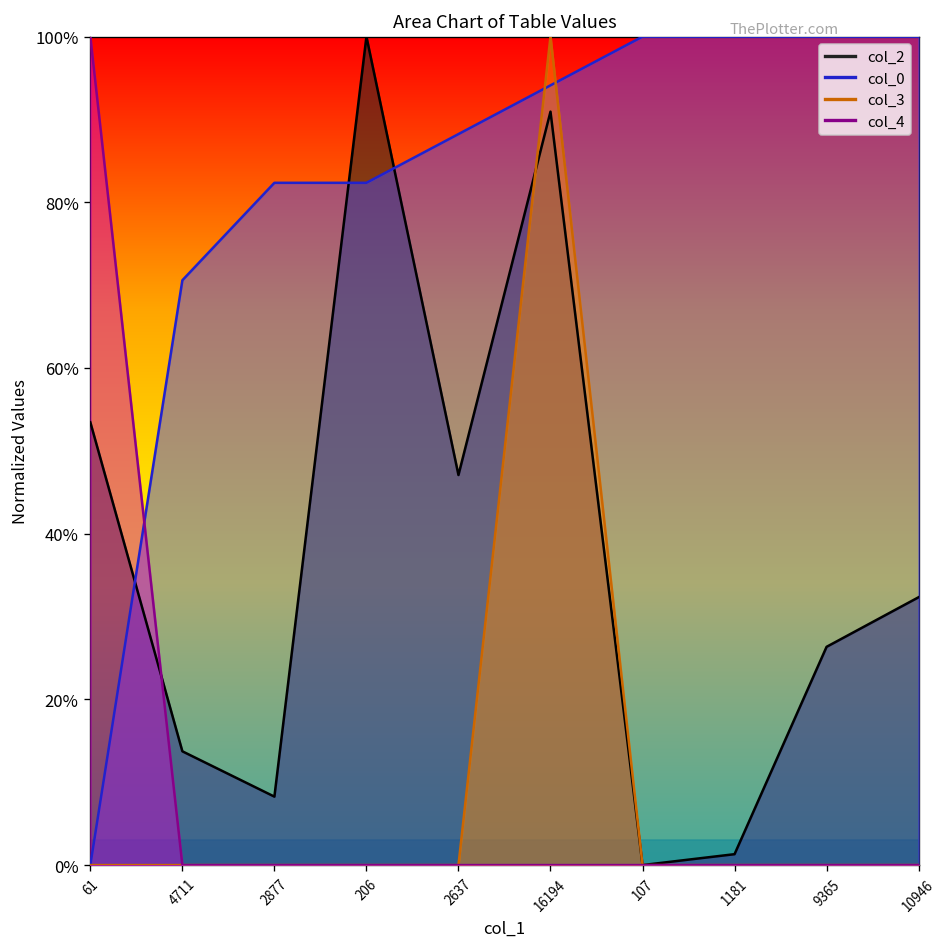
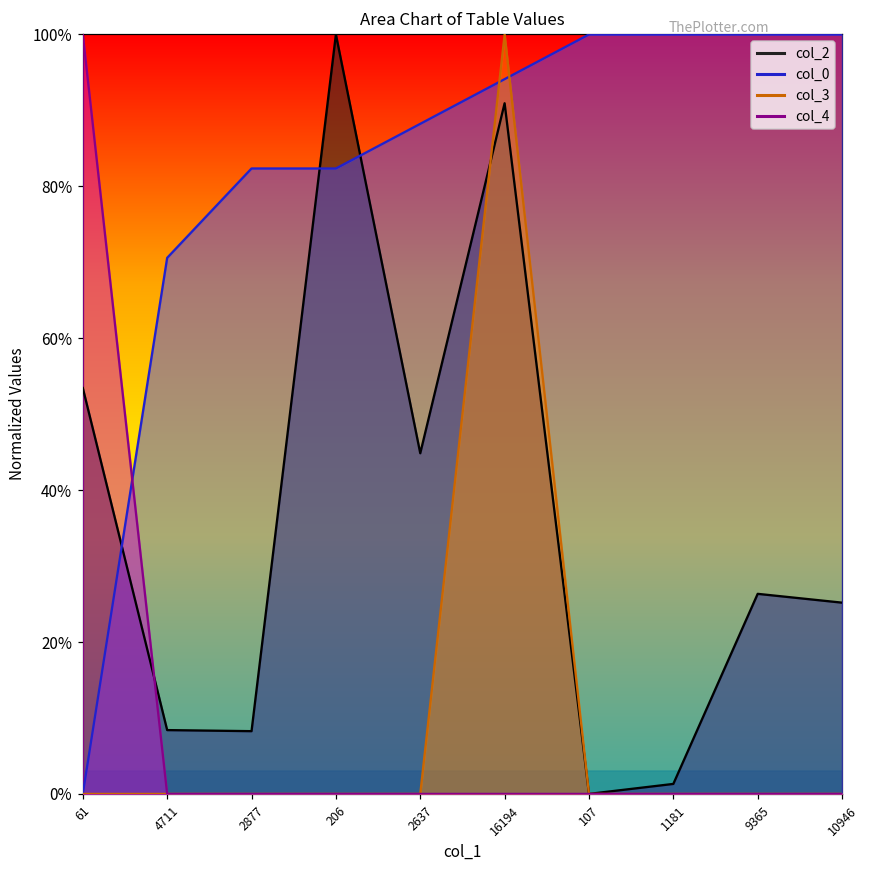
  {
    "col_2": {
      "61": "53%",
-     "4711": "14%",
+     "4711": "8%",
      "2877": "8%",
      "206": "100%",
-     "2637": "47%",
+     "2637": "45%",
      "16194": "91%",
      "9365": "26%",
-     "10946": "32%"
+     "10946": "25%"
    }
  }
